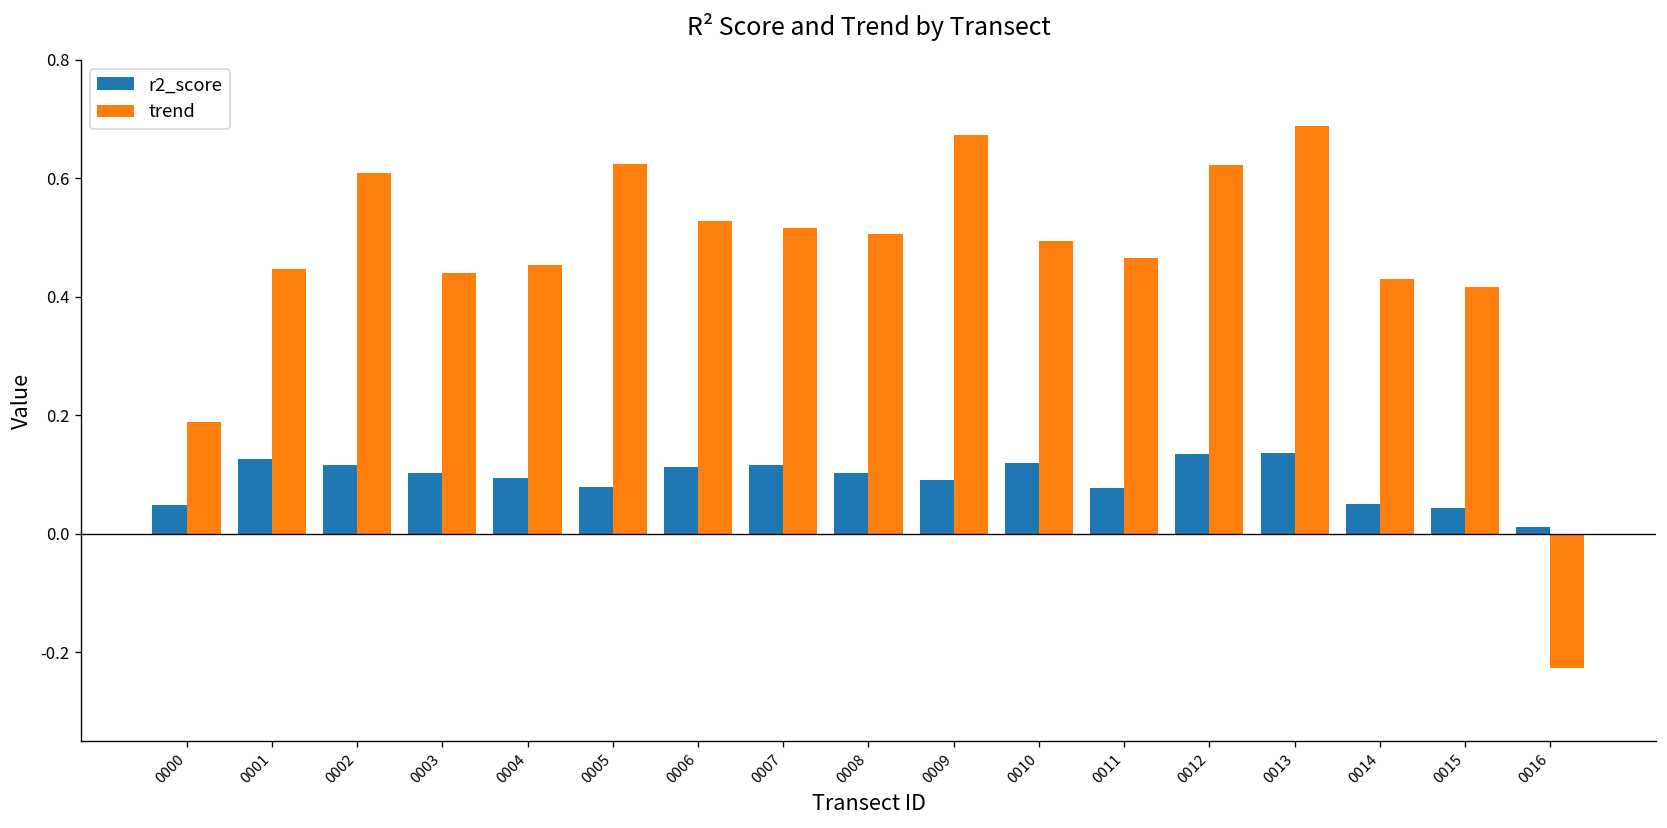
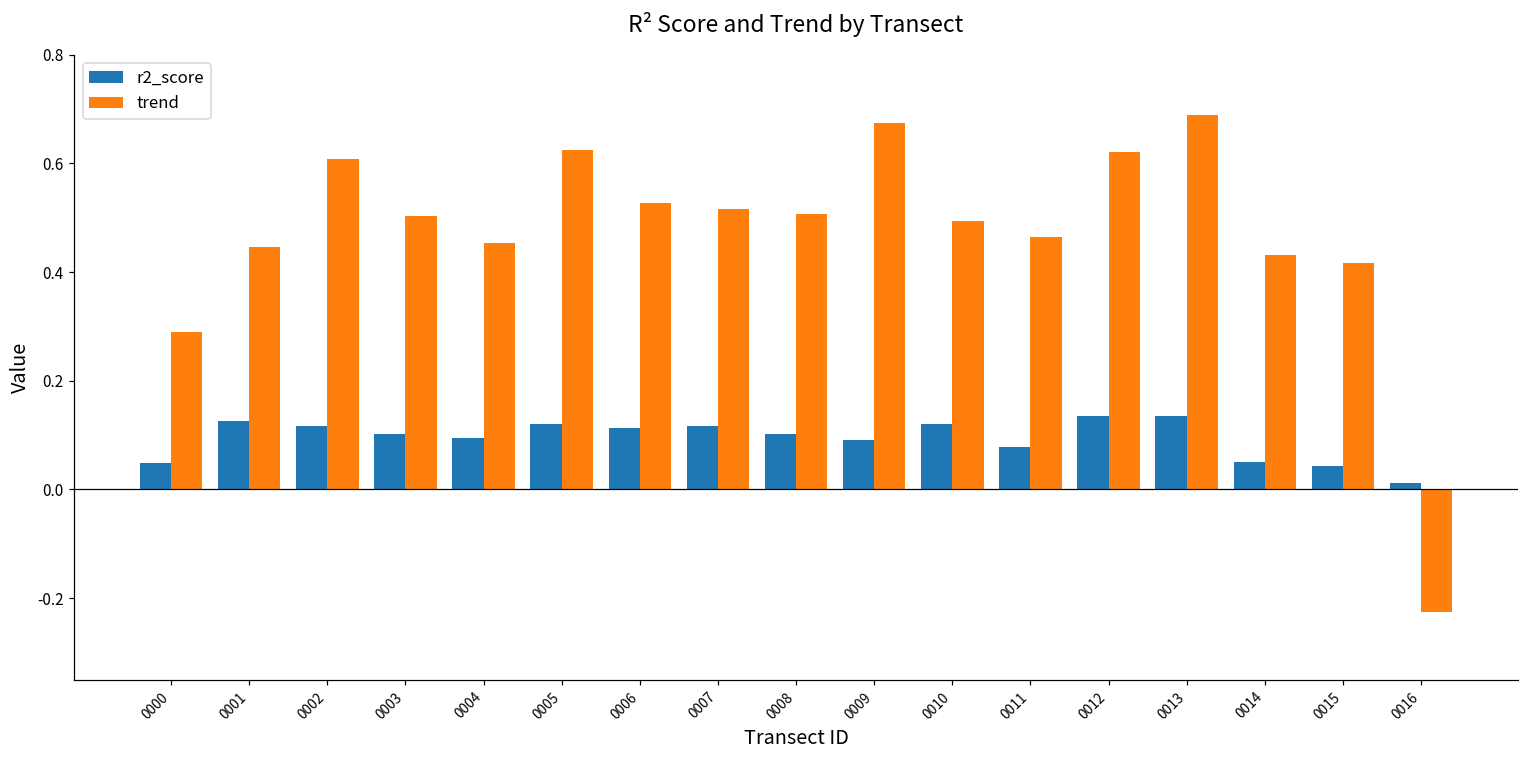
  {
    "r2_score": {
      "0000": 0.05,
      "0001": 0.13,
      "0002": 0.12,
      "0003": 0.10,
      "0004": 0.09,
-     "0005": 0.08,
+     "0005": 0.12,
      "0006": 0.11,
      "0007": 0.12,
      "0008": 0.10,
      "0009": 0.09,
      "0010": 0.12,
      "0011": 0.08,
      "0012": 0.13,
      "0013": 0.14,
      "0014": 0.05,
      "0015": 0.04,
      "0016": 0.01
    },
    "trend": {
-     "0000": 0.19,
+     "0000": 0.29,
      "0001": 0.45,
      "0002": 0.61,
-     "0003": 0.44,
+     "0003": 0.50,
      "0004": 0.45,
      "0005": 0.62,
      "0006": 0.53,
      "0007": 0.52,
      "0008": 0.51,
      "0009": 0.67,
      "0010": 0.49,
      "0011": 0.47,
      "0012": 0.62,
      "0013": 0.69,
      "0014": 0.43,
      "0015": 0.42,
      "0016": -0.23
    }
  }
